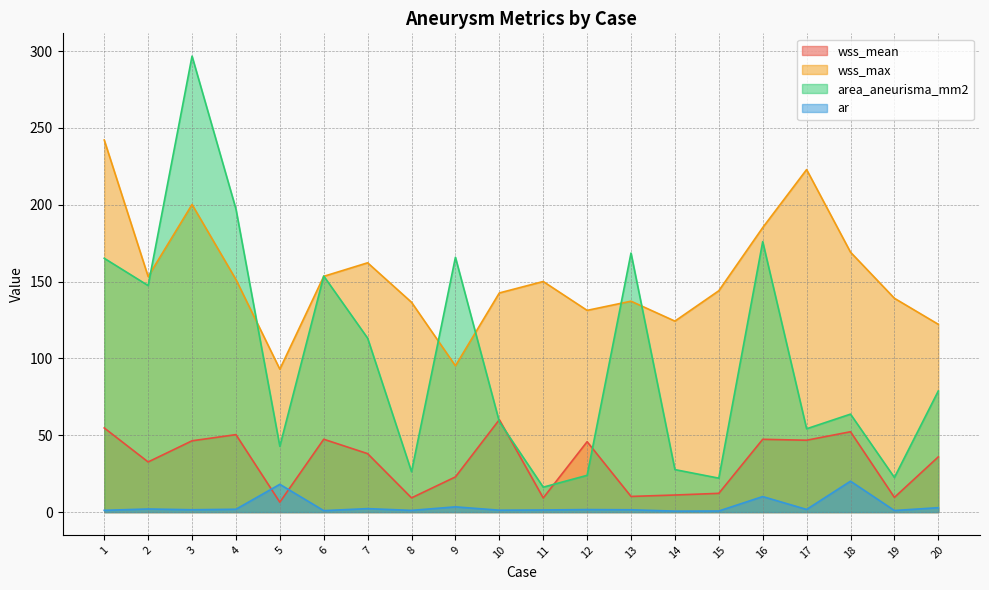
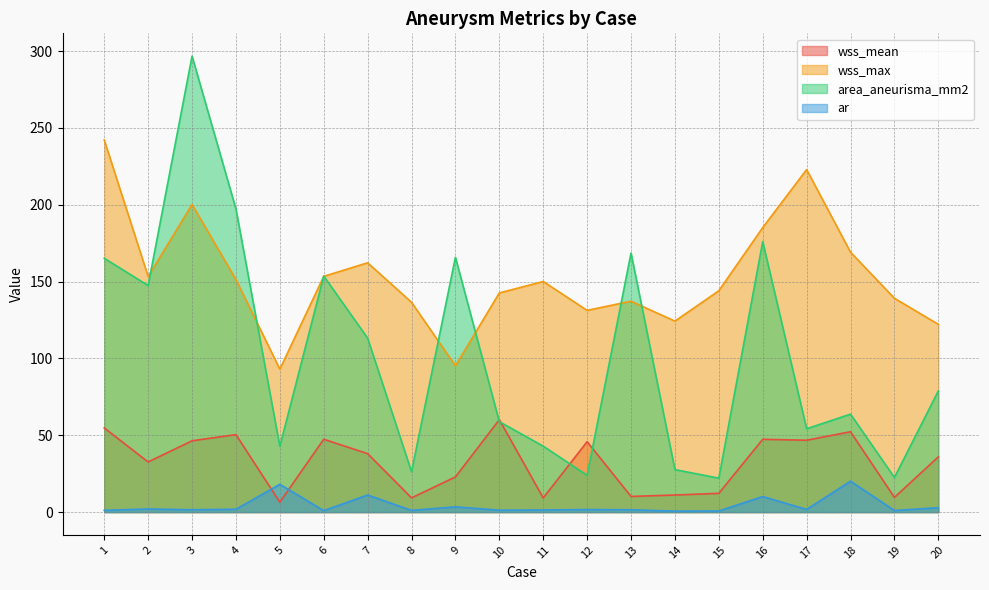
  {
    "wss_mean": {
      "1": 55,
      "2": 33,
      "3": 46,
      "4": 50,
      "5": 6,
      "6": 47,
      "7": 38,
      "8": 9,
      "9": 23,
      "11": 9,
      "12": 46,
      "13": 10,
      "14": 11,
      "15": 12,
      "16": 47,
      "17": 47,
      "18": 52,
      "19": 10,
      "20": 36
    },
    "wss_max": {
      "1": 242,
      "2": 153,
      "3": 200,
      "4": 151,
      "5": 93,
      "7": 162,
      "8": 137,
      "9": 95,
      "10": 143,
      "11": 150,
      "12": 131,
      "13": 137,
      "14": 124,
      "15": 144,
      "16": 185,
      "17": 223,
      "18": 169,
      "19": 139,
      "20": 122
    },
    "area_aneurisma_mm2": {
      "1": 165,
      "2": 147,
      "3": 297,
      "4": 197,
      "5": 43,
      "7": 113,
      "8": 26,
      "9": 166,
-     "11": 16,
+     "11": 43,
      "12": 24,
      "13": 169,
      "14": 28,
      "15": 22,
      "16": 176,
      "17": 54,
      "18": 64,
      "19": 23,
      "20": 79
    },
    "ar": {
      "1": 1,
      "2": 2,
      "3": 2,
      "4": 2,
      "5": 18,
      "6": 1,
-     "7": 2,
+     "7": 11,
      "8": 1,
      "9": 3,
      "10": 1,
      "11": 1,
      "12": 2,
      "13": 2,
      "14": 1,
      "15": 1,
      "16": 10,
      "17": 2,
      "18": 20,
      "19": 1,
      "20": 3
    }
  }
